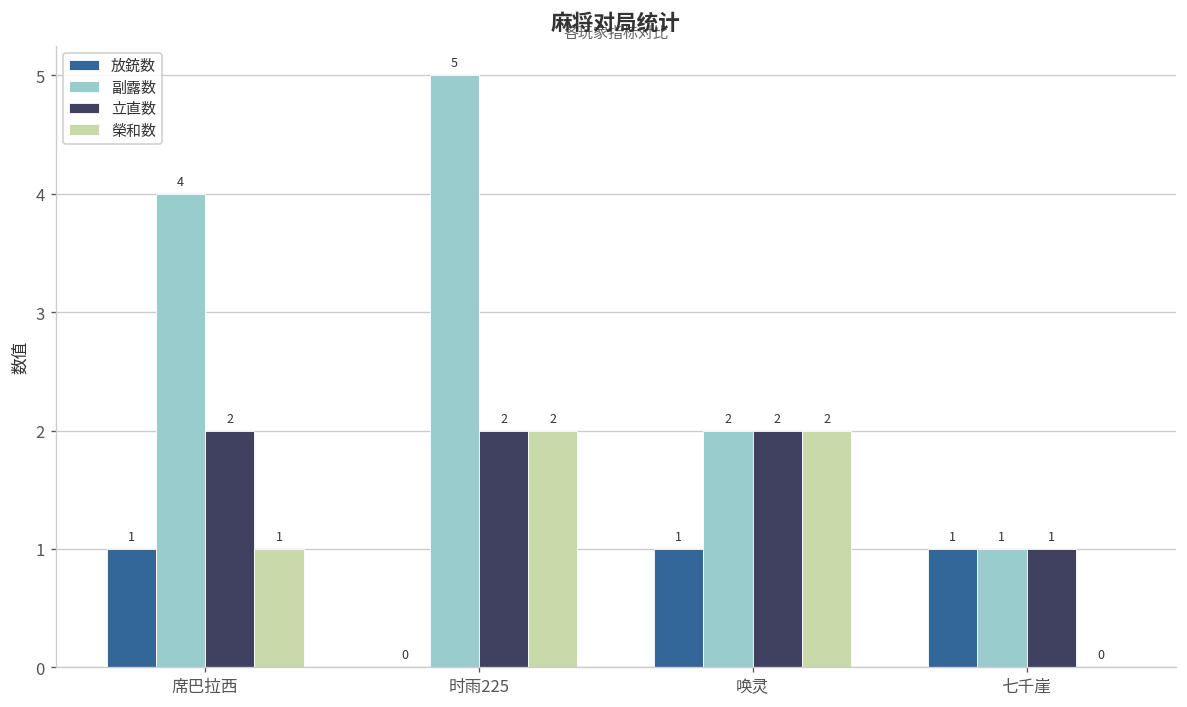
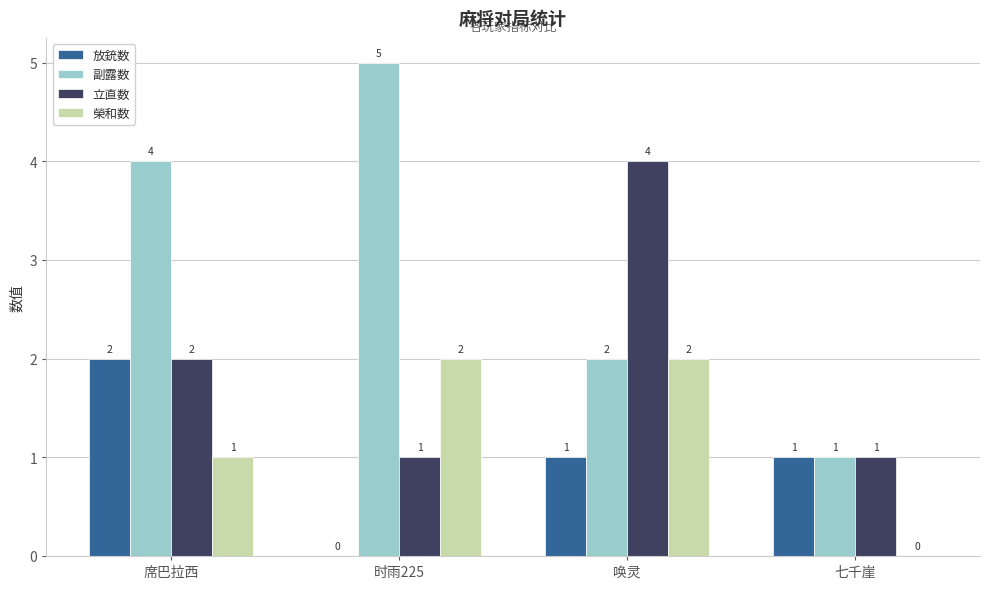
  {
    "放銃数": {
-     "席巴拉西": 1,
+     "席巴拉西": 2,
      "时雨225": 0,
      "唤灵": 1,
      "七千崖": 1
    },
    "立直数": {
      "席巴拉西": 2,
-     "时雨225": 2,
-     "唤灵": 2,
+     "时雨225": 1,
+     "唤灵": 4,
      "七千崖": 1
    }
  }
